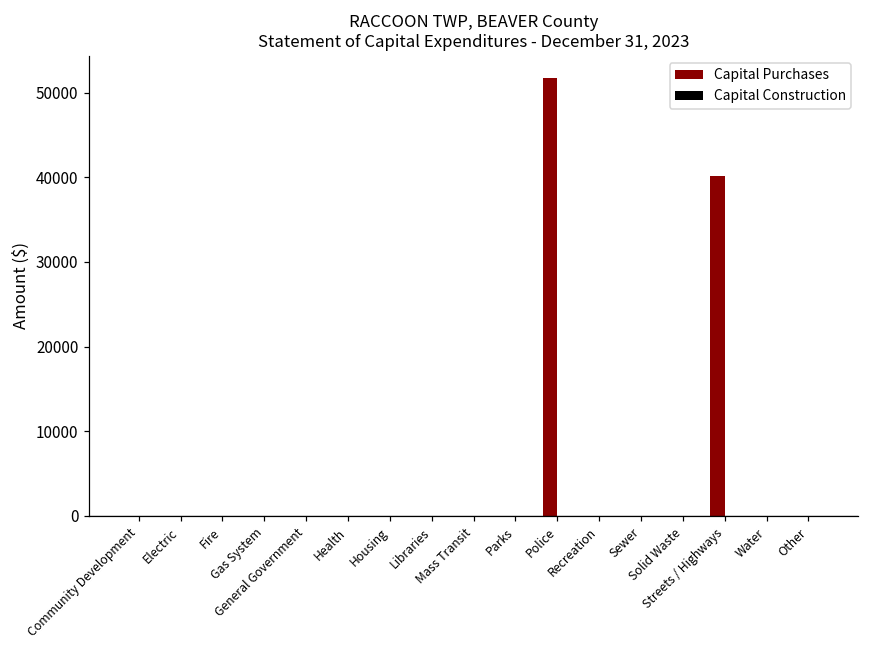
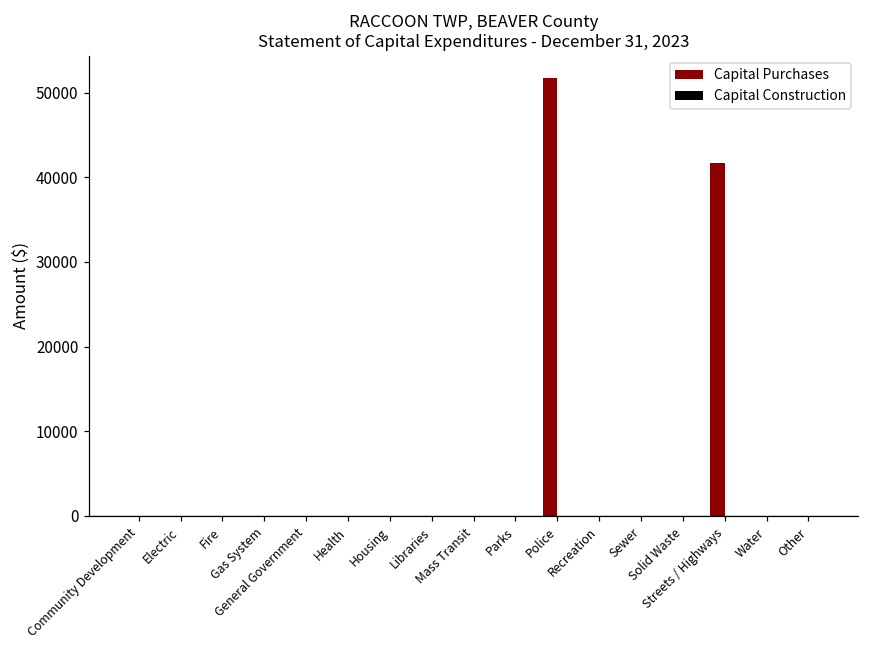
  {
    "Capital Purchases": {
      "Community Development": 0,
      "Electric": 0,
      "Fire": 0,
      "Gas System": 0,
      "General Government": 0,
      "Health": 0,
      "Housing": 0,
      "Libraries": 0,
      "Mass Transit": 0,
      "Parks": 0,
      "Police": 52000,
      "Recreation": 0,
      "Sewer": 0,
      "Solid Waste": 0,
-     "Streets / Highways": 40000,
+     "Streets / Highways": 42000,
      "Water": 0,
      "Other": 0
    },
    "Capital Construction": {
      "Community Development": 0,
      "Electric": 0,
      "Fire": 0,
      "Gas System": 0,
      "General Government": 0,
      "Health": 0,
      "Housing": 0,
      "Libraries": 0,
      "Mass Transit": 0,
      "Parks": 0,
      "Police": 0,
      "Recreation": 0,
      "Sewer": 0,
      "Solid Waste": 0,
      "Streets / Highways": 0,
      "Water": 0,
      "Other": 0
    }
  }
